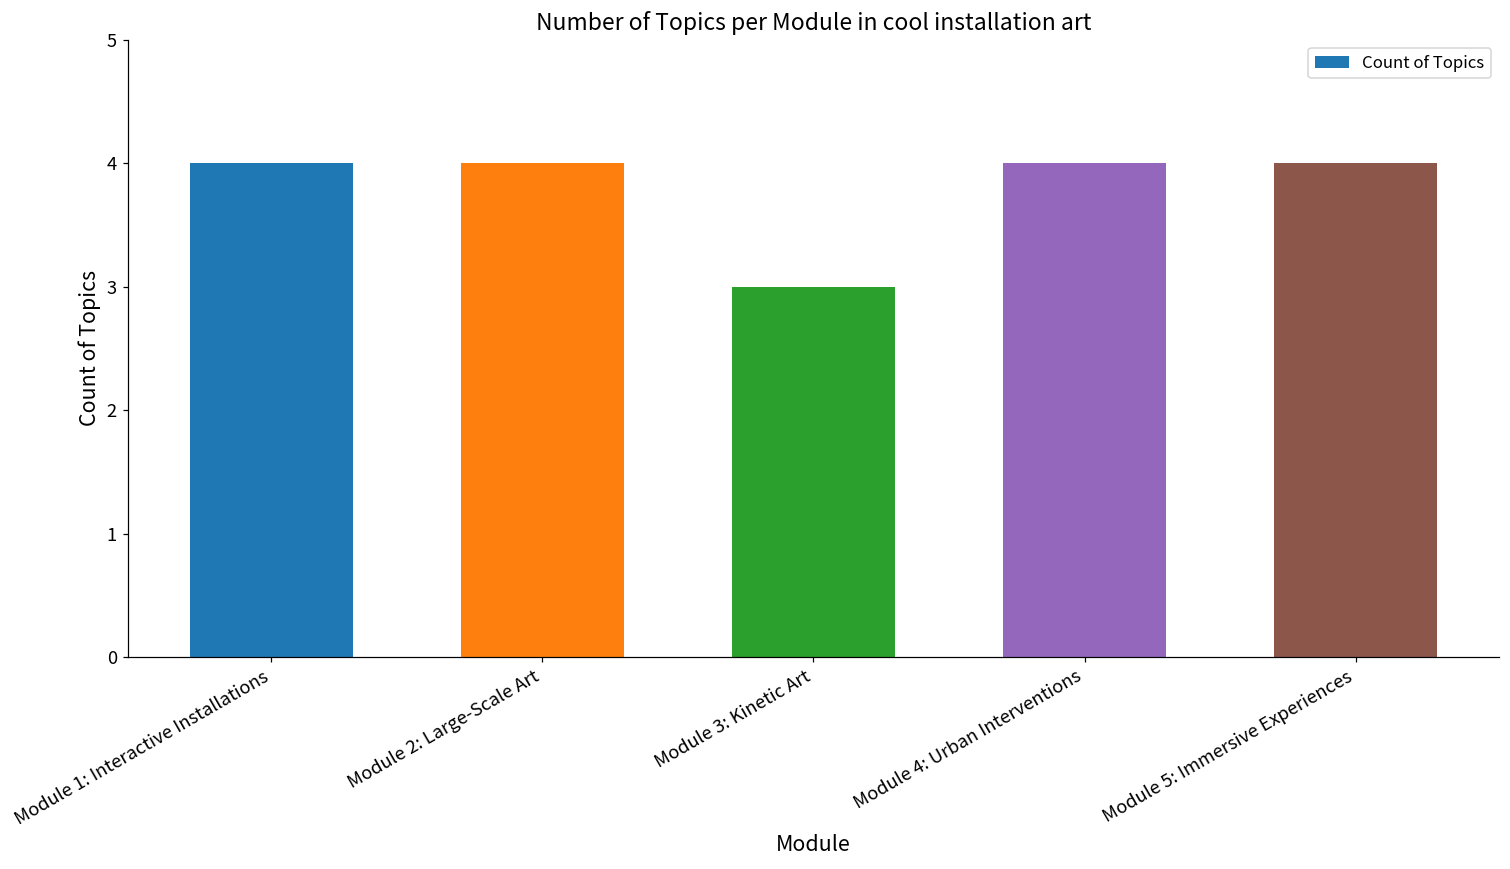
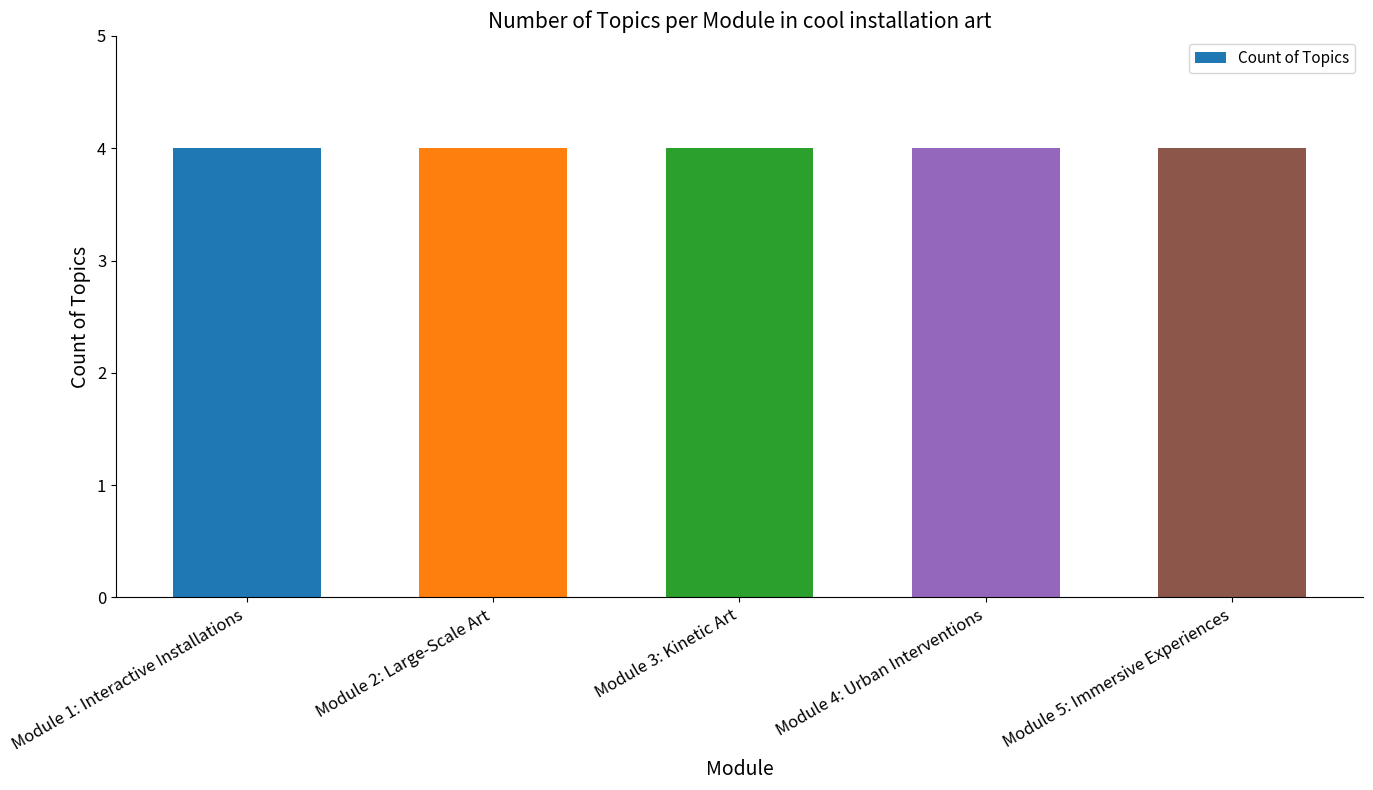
  {
    "Module 1: Interactive Installations": 4,
    "Module 2: Large-Scale Art": 4,
-   "Module 3: Kinetic Art": 3,
+   "Module 3: Kinetic Art": 4,
    "Module 4: Urban Interventions": 4,
    "Module 5: Immersive Experiences": 4
  }
